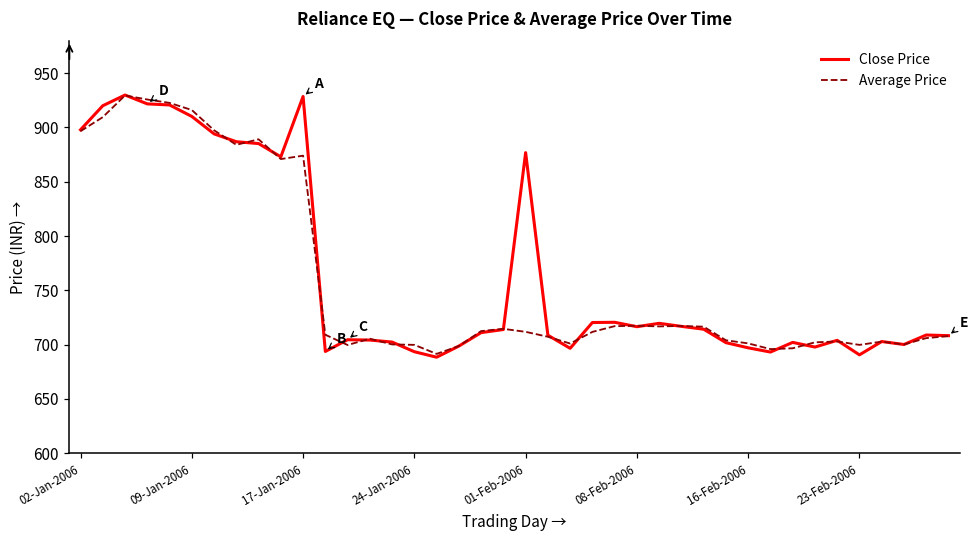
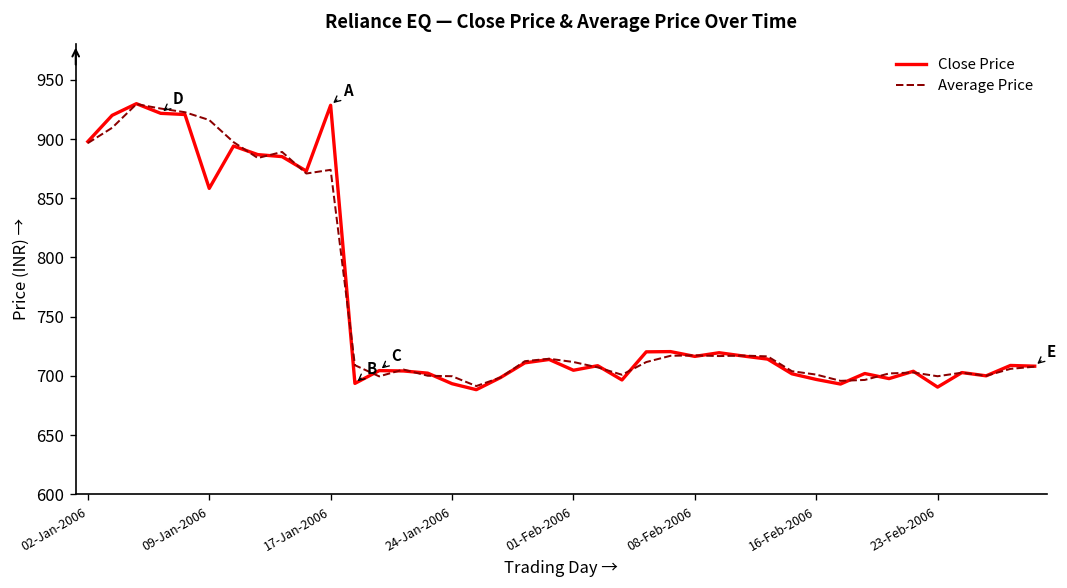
  {
    "Close Price": {
-     "09-Jan-2006": 910,
+     "09-Jan-2006": 860,
      "17-Jan-2006": 930,
      "24-Jan-2006": 690,
-     "01-Feb-2006": 880,
+     "01-Feb-2006": 700,
      "16-Feb-2006": 700,
      "23-Feb-2006": 690
    },
    "Average Price": {
      "09-Jan-2006": 920,
      "17-Jan-2006": 870,
      "24-Jan-2006": 700,
      "01-Feb-2006": 710,
      "16-Feb-2006": 700,
      "23-Feb-2006": 700
    }
  }
